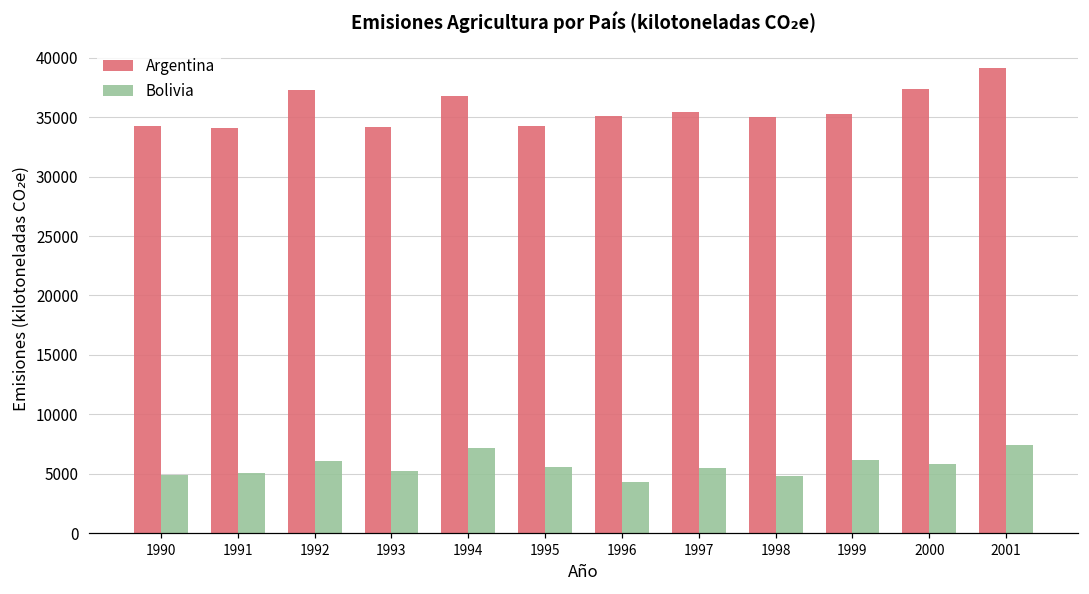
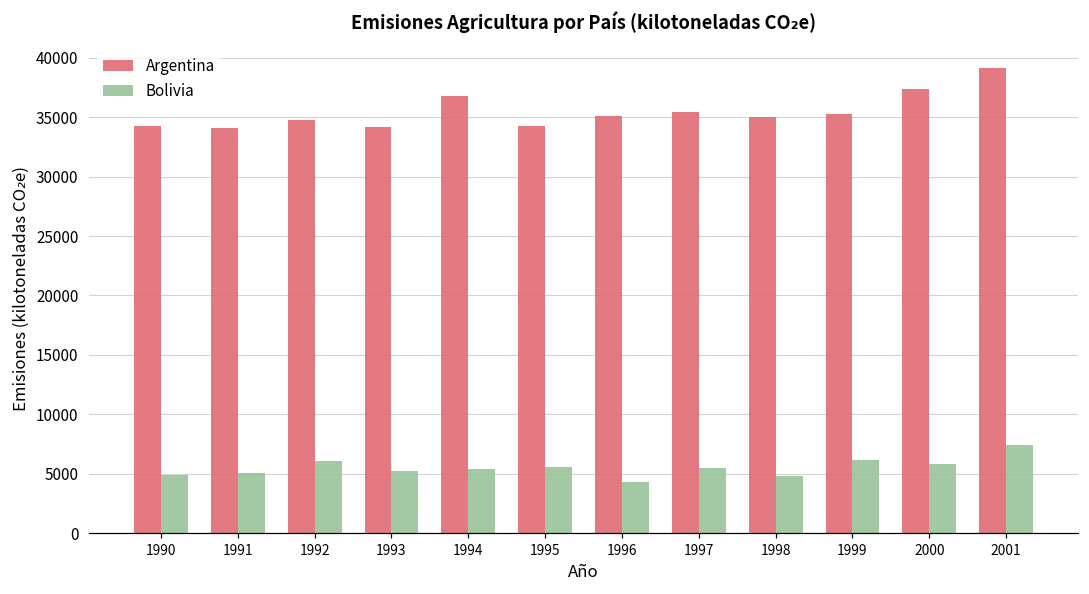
  {
    "Argentina": {
      "1990": 34300,
      "1991": 34100,
-     "1992": 37300,
+     "1992": 34700,
      "1993": 34200,
      "1994": 36800,
      "1995": 34300,
      "1996": 35100,
      "1997": 35400,
      "1998": 35000,
      "1999": 35300,
      "2000": 37400,
      "2001": 39200
    },
    "Bolivia": {
      "1990": 4900,
      "1991": 5000,
      "1992": 6100,
      "1993": 5300,
-     "1994": 7200,
+     "1994": 5400,
      "1995": 5500,
      "1996": 4300,
      "1997": 5500,
      "1998": 4800,
      "1999": 6100,
      "2000": 5800,
      "2001": 7400
    }
  }
